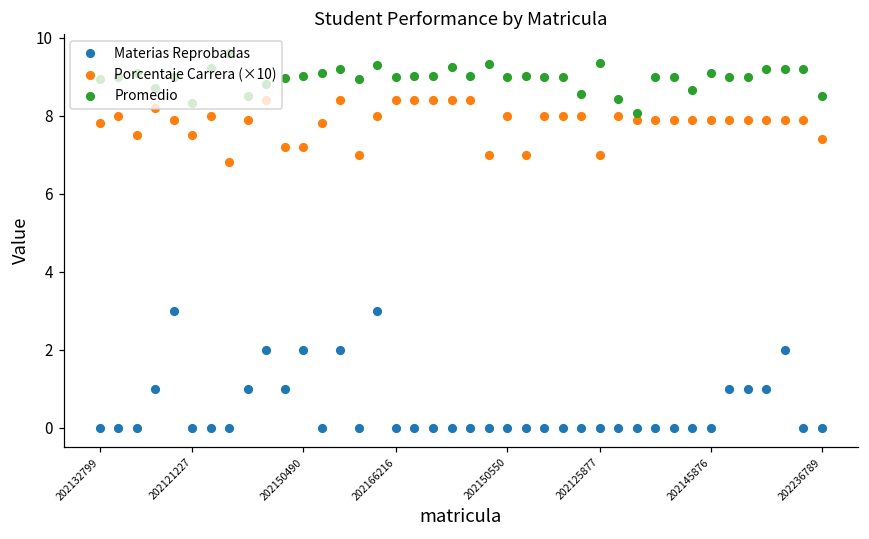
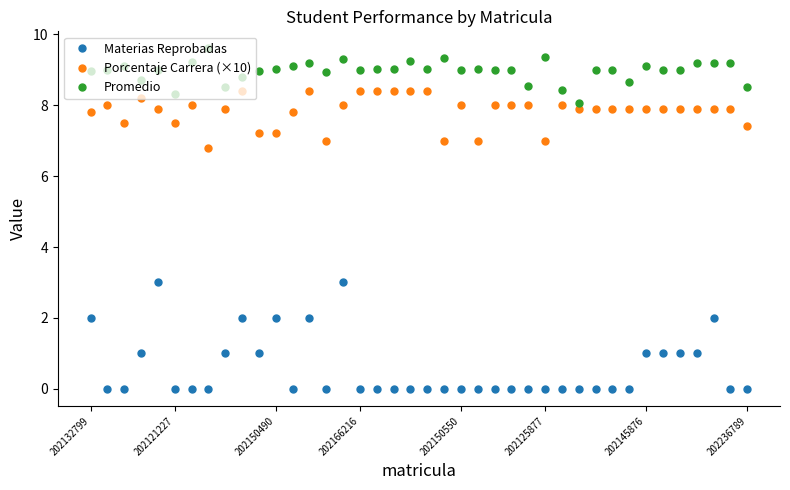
  {
    "Materias Reprobadas": {
-     "202132799": 0,
+     "202132799": 2,
      "202121227": 0,
      "202166216": 0,
      "202150550": 0,
      "202125877": 0,
-     "202145876": 0,
+     "202145876": 1,
      "202236789": 0
    },
    "Porcentaje Carrera (×10)": {
      "202132799": 7.8,
      "202121227": 7.5,
      "202166216": 8.4,
      "202150550": 8,
      "202125877": 7,
      "202145876": 7.9,
      "202236789": 7.4
    },
    "Promedio": {
      "202166216": 9,
      "202150550": 9,
      "202125877": 9.4,
      "202145876": 9.1,
      "202236789": 8.5
    }
  }
